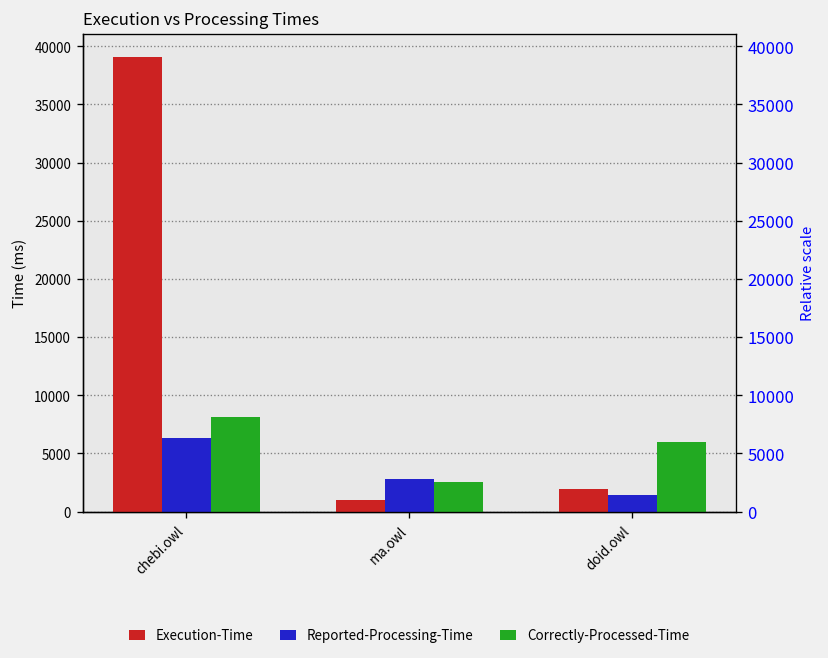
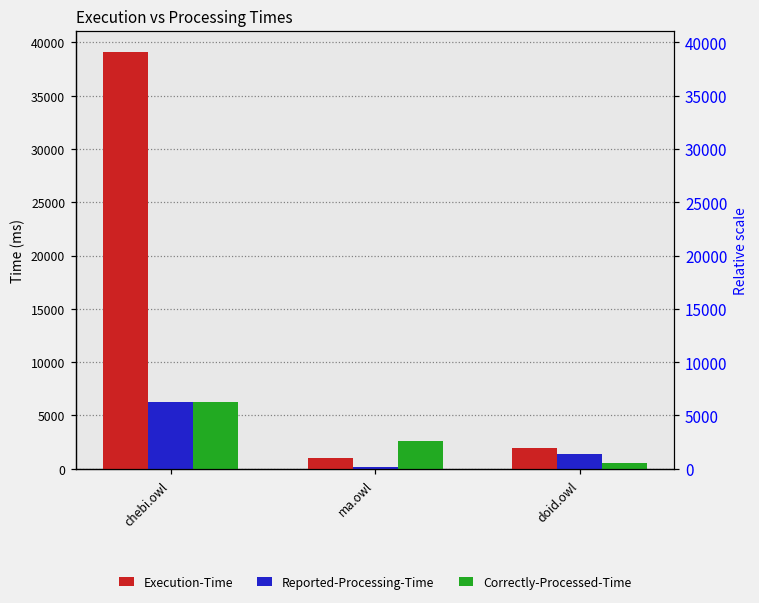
  {
    "Execution-Time": {
      "chebi.owl": 39000,
      "ma.owl": 1000,
      "doid.owl": 2000
    },
    "Reported-Processing-Time": {
      "chebi.owl": 6000,
-     "ma.owl": 3000,
+     "ma.owl": 0,
      "doid.owl": 1000
    },
    "Correctly-Processed-Time": {
-     "chebi.owl": 8000,
+     "chebi.owl": 6000,
      "ma.owl": 3000,
-     "doid.owl": 6000
+     "doid.owl": 1000
    }
  }
